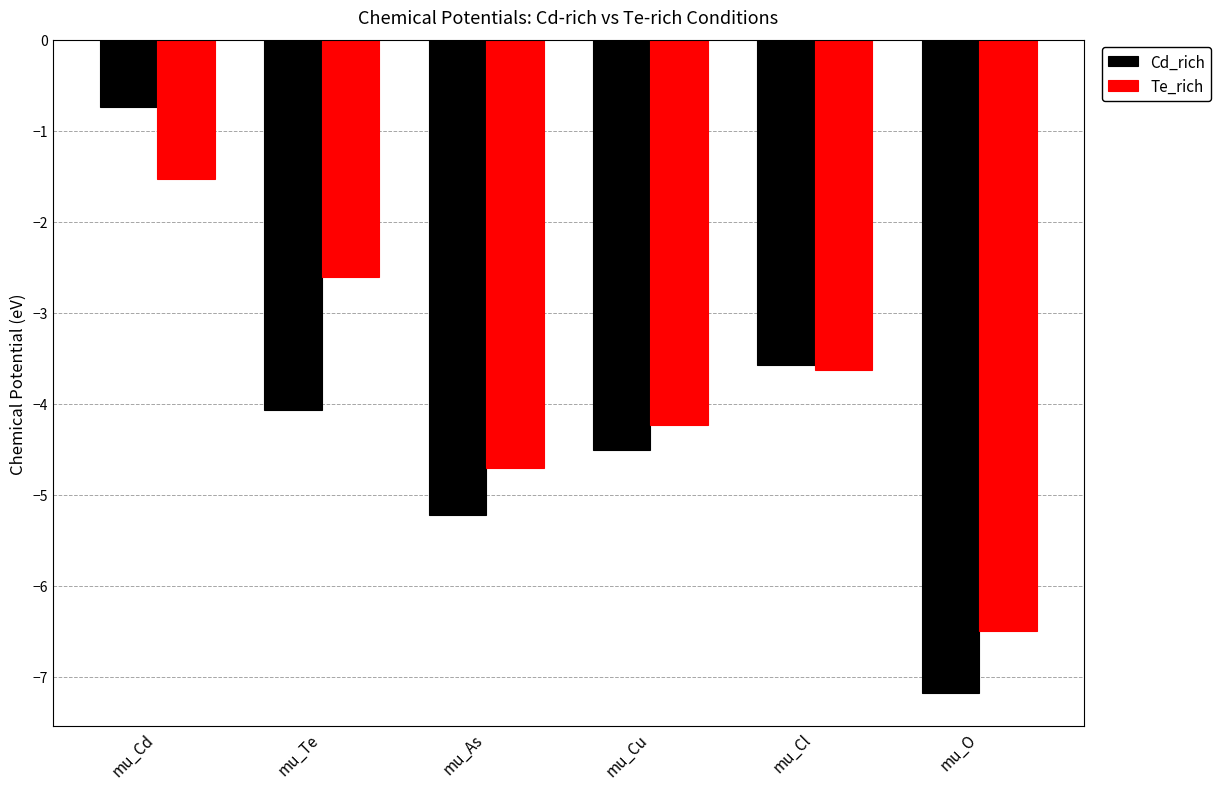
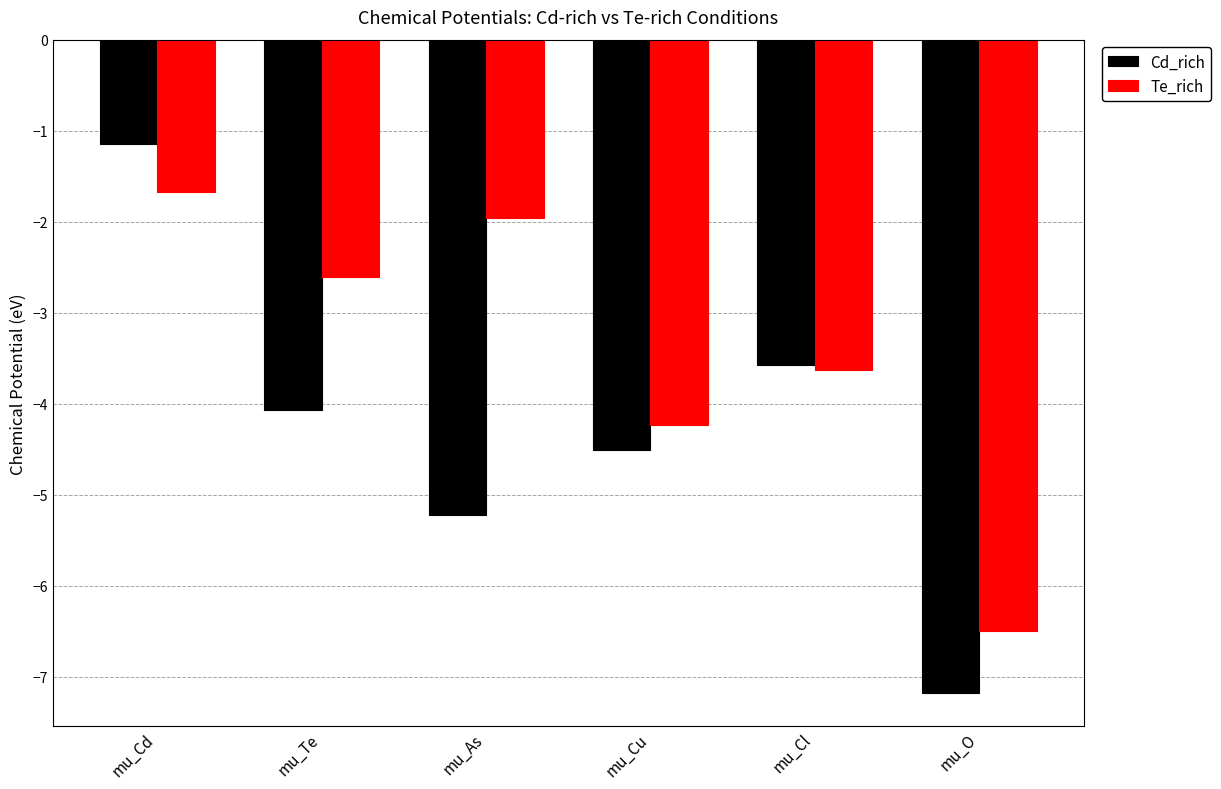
  {
    "Cd_rich": {
-     "mu_Cd": -0.7,
+     "mu_Cd": -1.2,
      "mu_Te": -4.1,
      "mu_As": -5.2,
      "mu_Cu": -4.5,
      "mu_Cl": -3.6,
      "mu_O": -7.2
    },
    "Te_rich": {
-     "mu_Cd": -1.5,
+     "mu_Cd": -1.7,
      "mu_Te": -2.6,
-     "mu_As": -4.7,
+     "mu_As": -2.0,
      "mu_Cu": -4.2,
      "mu_Cl": -3.6,
      "mu_O": -6.5
    }
  }
